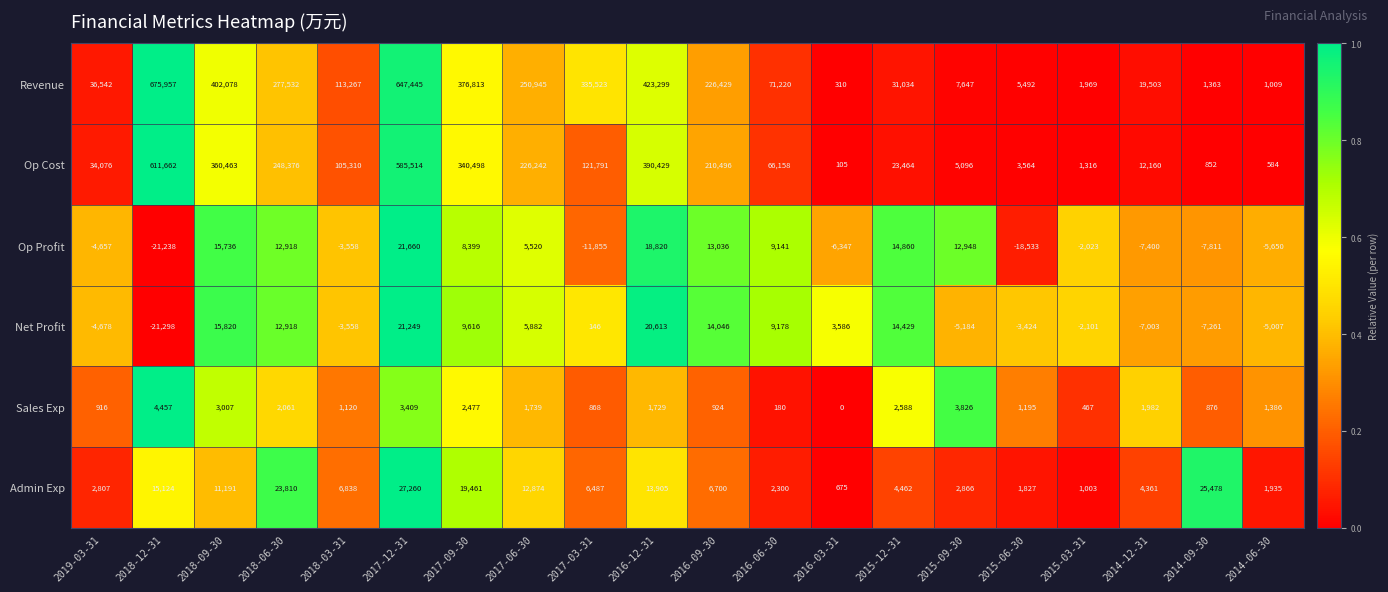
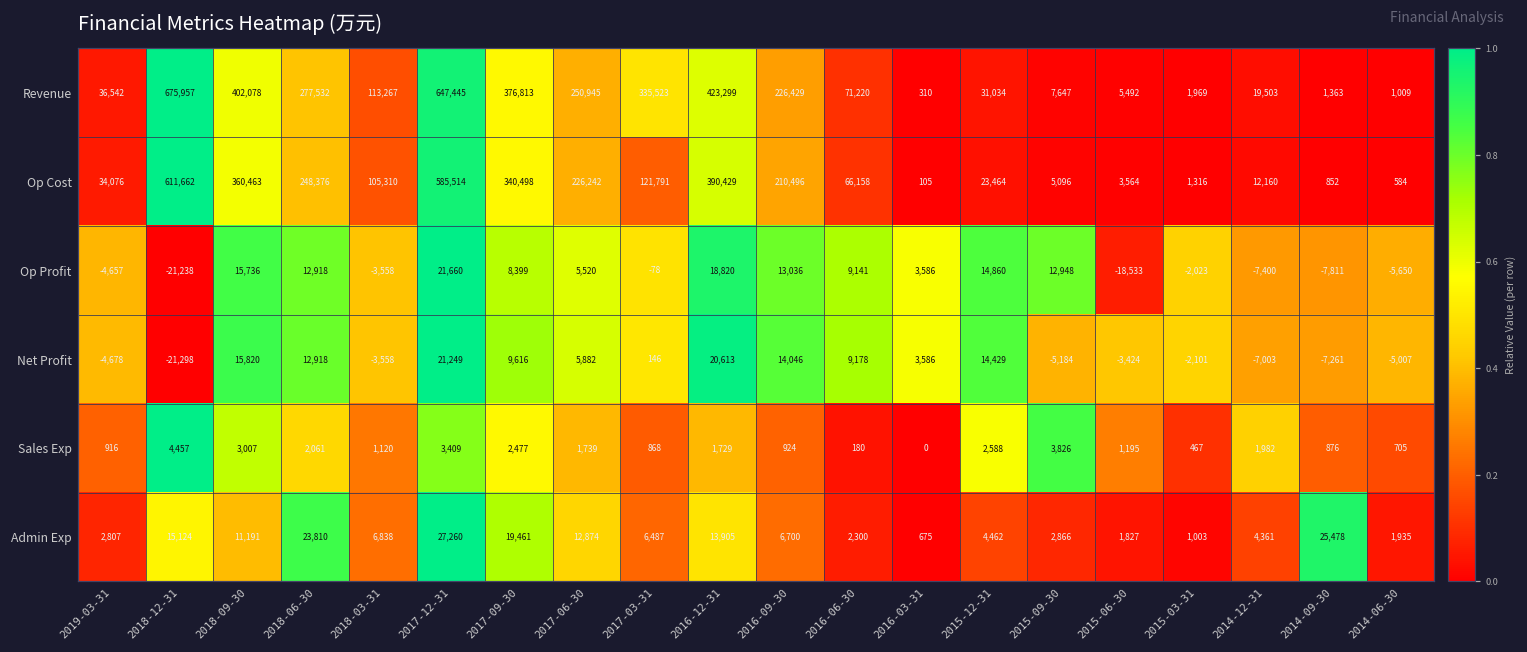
  {
    "Revenue": {
      "2019-03-31": "36,542",
      "2018-12-31": "675,957",
      "2018-09-30": "402,078",
      "2018-06-30": "277,532",
      "2018-03-31": "113,267",
      "2017-12-31": "647,445",
      "2017-09-30": "376,813",
      "2017-06-30": "250,945",
      "2017-03-31": "335,523",
      "2016-12-31": "423,299",
      "2016-09-30": "226,429",
      "2016-06-30": "71,220",
      "2016-03-31": "310",
      "2015-12-31": "31,034",
      "2015-09-30": "7,647",
      "2015-06-30": "5,492",
      "2015-03-31": "1,969",
      "2014-12-31": "19,503",
      "2014-09-30": "1,363",
      "2014-06-30": "1,009"
    },
    "Op Cost": {
      "2019-03-31": "34,076",
      "2018-12-31": "611,662",
      "2018-09-30": "360,463",
      "2018-06-30": "248,376",
      "2018-03-31": "105,310",
      "2017-12-31": "585,514",
      "2017-09-30": "340,498",
      "2017-06-30": "226,242",
      "2017-03-31": "121,791",
      "2016-12-31": "390,429",
      "2016-09-30": "210,496",
      "2016-06-30": "66,158",
      "2016-03-31": "105",
      "2015-12-31": "23,464",
      "2015-09-30": "5,096",
      "2015-06-30": "3,564",
      "2015-03-31": "1,316",
      "2014-12-31": "12,160",
      "2014-09-30": "852",
      "2014-06-30": "584"
    },
    "Op Profit": {
      "2019-03-31": "-4,657",
      "2018-12-31": "-21,238",
      "2018-09-30": "15,736",
      "2018-06-30": "12,918",
      "2018-03-31": "-3,558",
      "2017-12-31": "21,660",
      "2017-09-30": "8,399",
      "2017-06-30": "5,520",
-     "2017-03-31": "-11,855",
+     "2017-03-31": "-78",
      "2016-12-31": "18,820",
      "2016-09-30": "13,036",
      "2016-06-30": "9,141",
-     "2016-03-31": "-6,347",
+     "2016-03-31": "3,586",
      "2015-12-31": "14,860",
      "2015-09-30": "12,948",
      "2015-06-30": "-18,533",
      "2015-03-31": "-2,023",
      "2014-12-31": "-7,400",
      "2014-09-30": "-7,811",
      "2014-06-30": "-5,650"
    },
    "Net Profit": {
      "2019-03-31": "-4,678",
      "2018-12-31": "-21,298",
      "2018-09-30": "15,820",
      "2018-06-30": "12,918",
      "2018-03-31": "-3,558",
      "2017-12-31": "21,249",
      "2017-09-30": "9,616",
      "2017-06-30": "5,882",
      "2017-03-31": "146",
      "2016-12-31": "20,613",
      "2016-09-30": "14,046",
      "2016-06-30": "9,178",
      "2016-03-31": "3,586",
      "2015-12-31": "14,429",
      "2015-09-30": "-5,184",
      "2015-06-30": "-3,424",
      "2015-03-31": "-2,101",
      "2014-12-31": "-7,003",
      "2014-09-30": "-7,261",
      "2014-06-30": "-5,007"
    },
    "Sales Exp": {
      "2019-03-31": "916",
      "2018-12-31": "4,457",
      "2018-09-30": "3,007",
      "2018-06-30": "2,061",
      "2018-03-31": "1,120",
      "2017-12-31": "3,409",
      "2017-09-30": "2,477",
      "2017-06-30": "1,739",
      "2017-03-31": "868",
      "2016-12-31": "1,729",
      "2016-09-30": "924",
      "2016-06-30": "180",
      "2016-03-31": "0",
      "2015-12-31": "2,588",
      "2015-09-30": "3,826",
      "2015-06-30": "1,195",
      "2015-03-31": "467",
      "2014-12-31": "1,982",
      "2014-09-30": "876",
-     "2014-06-30": "1,386"
+     "2014-06-30": "705"
    },
    "Admin Exp": {
      "2019-03-31": "2,807",
      "2018-12-31": "15,124",
      "2018-09-30": "11,191",
      "2018-06-30": "23,810",
      "2018-03-31": "6,838",
      "2017-12-31": "27,260",
      "2017-09-30": "19,461",
      "2017-06-30": "12,874",
      "2017-03-31": "6,487",
      "2016-12-31": "13,905",
      "2016-09-30": "6,700",
      "2016-06-30": "2,300",
      "2016-03-31": "675",
      "2015-12-31": "4,462",
      "2015-09-30": "2,866",
      "2015-06-30": "1,827",
      "2015-03-31": "1,003",
      "2014-12-31": "4,361",
      "2014-09-30": "25,478",
      "2014-06-30": "1,935"
    }
  }
